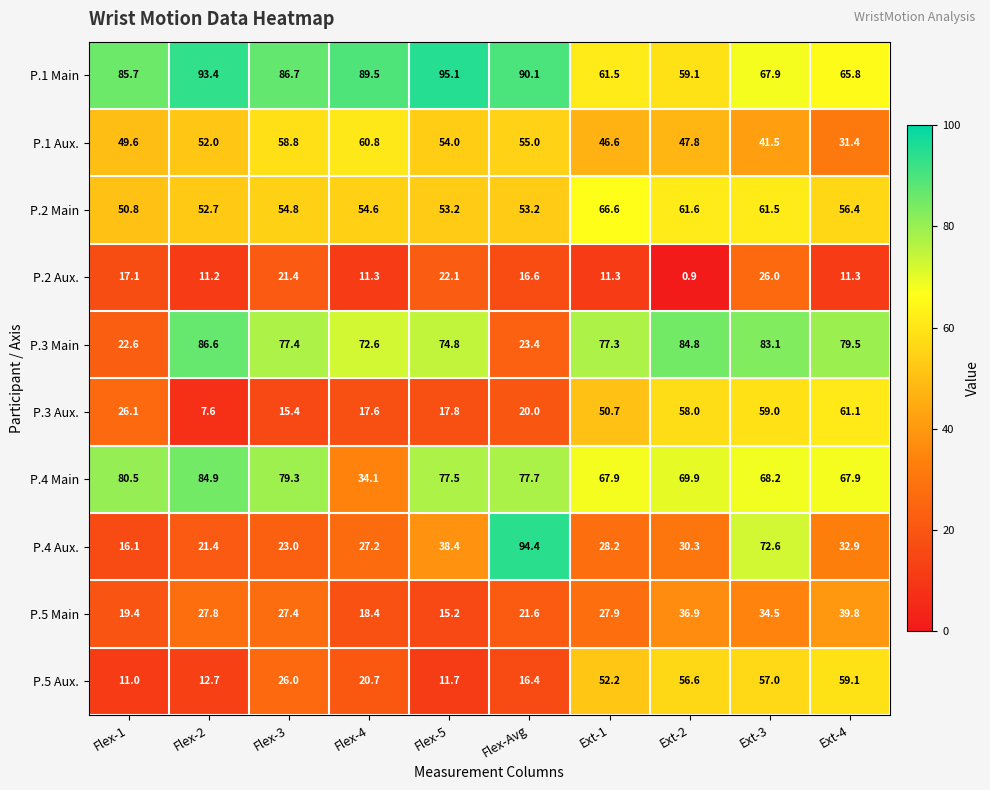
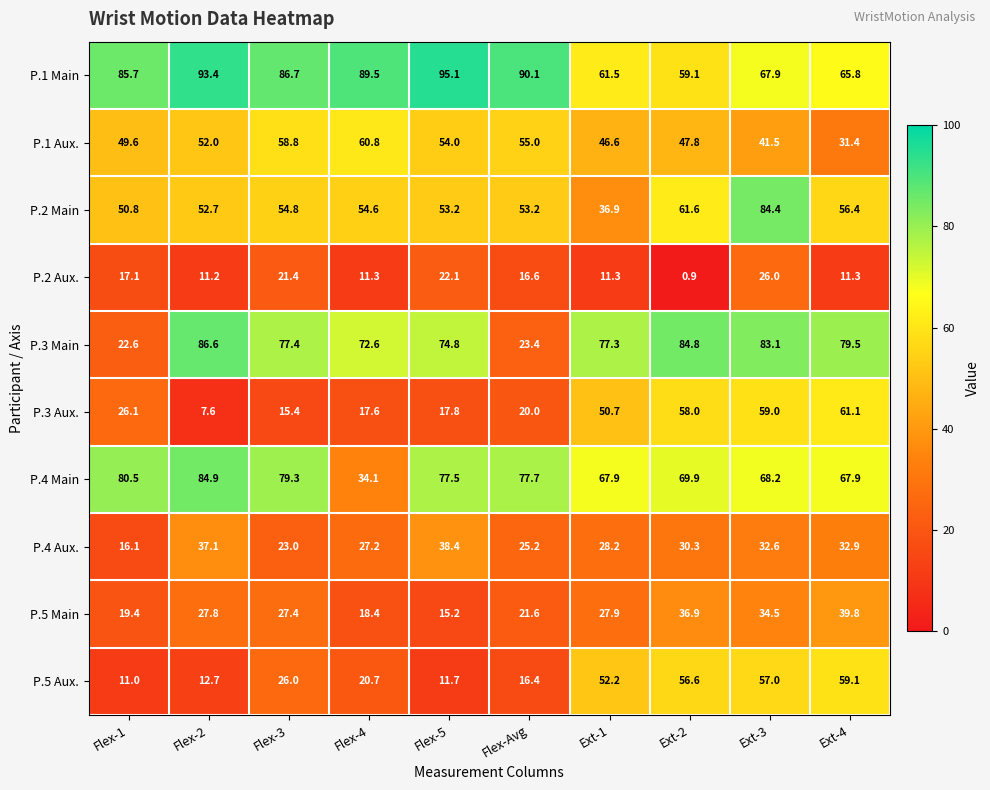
  {
    "P.1 Main": {
      "Flex-1": 85.7,
      "Flex-2": 93.4,
      "Flex-3": 86.7,
      "Flex-4": 89.5,
      "Flex-5": 95.1,
      "Flex-Avg": 90.1,
      "Ext-1": 61.5,
      "Ext-2": 59.1,
      "Ext-3": 67.9,
      "Ext-4": 65.8
    },
    "P.1 Aux.": {
      "Flex-1": 49.6,
      "Flex-2": 52.0,
      "Flex-3": 58.8,
      "Flex-4": 60.8,
      "Flex-5": 54.0,
      "Flex-Avg": 55.0,
      "Ext-1": 46.6,
      "Ext-2": 47.8,
      "Ext-3": 41.5,
      "Ext-4": 31.4
    },
    "P.2 Main": {
      "Flex-1": 50.8,
      "Flex-2": 52.7,
      "Flex-3": 54.8,
      "Flex-4": 54.6,
      "Flex-5": 53.2,
      "Flex-Avg": 53.2,
-     "Ext-1": 66.6,
+     "Ext-1": 36.9,
      "Ext-2": 61.6,
-     "Ext-3": 61.5,
+     "Ext-3": 84.4,
      "Ext-4": 56.4
    },
    "P.2 Aux.": {
      "Flex-1": 17.1,
      "Flex-2": 11.2,
      "Flex-3": 21.4,
      "Flex-4": 11.3,
      "Flex-5": 22.1,
      "Flex-Avg": 16.6,
      "Ext-1": 11.3,
      "Ext-2": 0.9,
      "Ext-3": 26.0,
      "Ext-4": 11.3
    },
    "P.3 Main": {
      "Flex-1": 22.6,
      "Flex-2": 86.6,
      "Flex-3": 77.4,
      "Flex-4": 72.6,
      "Flex-5": 74.8,
      "Flex-Avg": 23.4,
      "Ext-1": 77.3,
      "Ext-2": 84.8,
      "Ext-3": 83.1,
      "Ext-4": 79.5
    },
    "P.3 Aux.": {
      "Flex-1": 26.1,
      "Flex-2": 7.6,
      "Flex-3": 15.4,
      "Flex-4": 17.6,
      "Flex-5": 17.8,
      "Flex-Avg": 20.0,
      "Ext-1": 50.7,
      "Ext-2": 58.0,
      "Ext-3": 59.0,
      "Ext-4": 61.1
    },
    "P.4 Main": {
      "Flex-1": 80.5,
      "Flex-2": 84.9,
      "Flex-3": 79.3,
      "Flex-4": 34.1,
      "Flex-5": 77.5,
      "Flex-Avg": 77.7,
      "Ext-1": 67.9,
      "Ext-2": 69.9,
      "Ext-3": 68.2,
      "Ext-4": 67.9
    },
    "P.4 Aux.": {
      "Flex-1": 16.1,
-     "Flex-2": 21.4,
+     "Flex-2": 37.1,
      "Flex-3": 23.0,
      "Flex-4": 27.2,
      "Flex-5": 38.4,
-     "Flex-Avg": 94.4,
+     "Flex-Avg": 25.2,
      "Ext-1": 28.2,
      "Ext-2": 30.3,
-     "Ext-3": 72.6,
+     "Ext-3": 32.6,
      "Ext-4": 32.9
    },
    "P.5 Main": {
      "Flex-1": 19.4,
      "Flex-2": 27.8,
      "Flex-3": 27.4,
      "Flex-4": 18.4,
      "Flex-5": 15.2,
      "Flex-Avg": 21.6,
      "Ext-1": 27.9,
      "Ext-2": 36.9,
      "Ext-3": 34.5,
      "Ext-4": 39.8
    },
    "P.5 Aux.": {
      "Flex-1": 11.0,
      "Flex-2": 12.7,
      "Flex-3": 26.0,
      "Flex-4": 20.7,
      "Flex-5": 11.7,
      "Flex-Avg": 16.4,
      "Ext-1": 52.2,
      "Ext-2": 56.6,
      "Ext-3": 57.0,
      "Ext-4": 59.1
    }
  }
